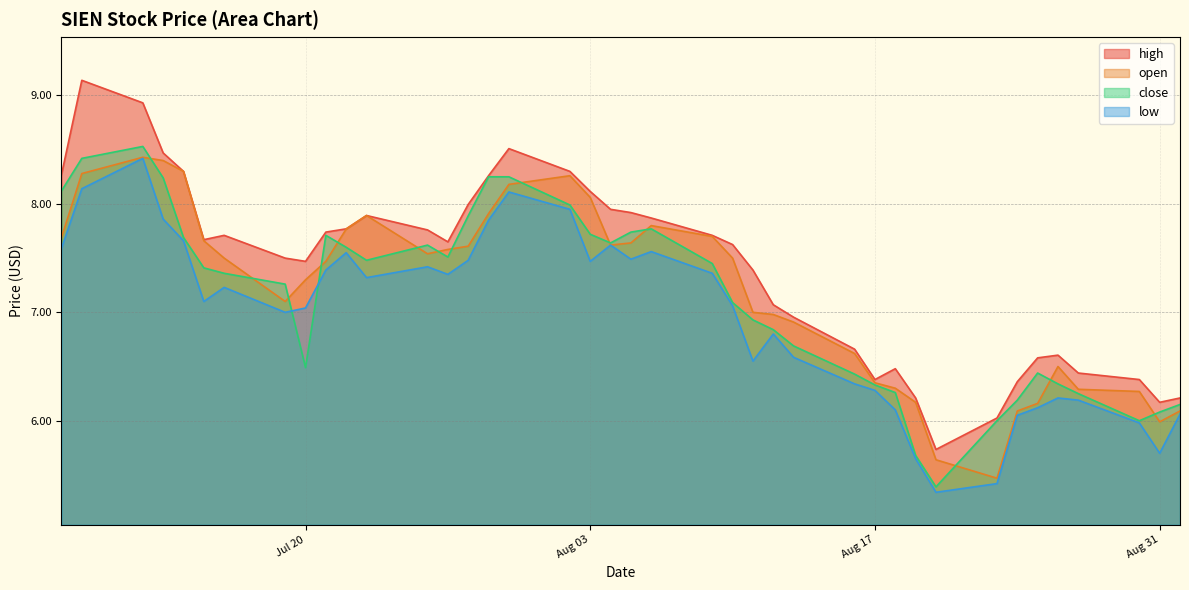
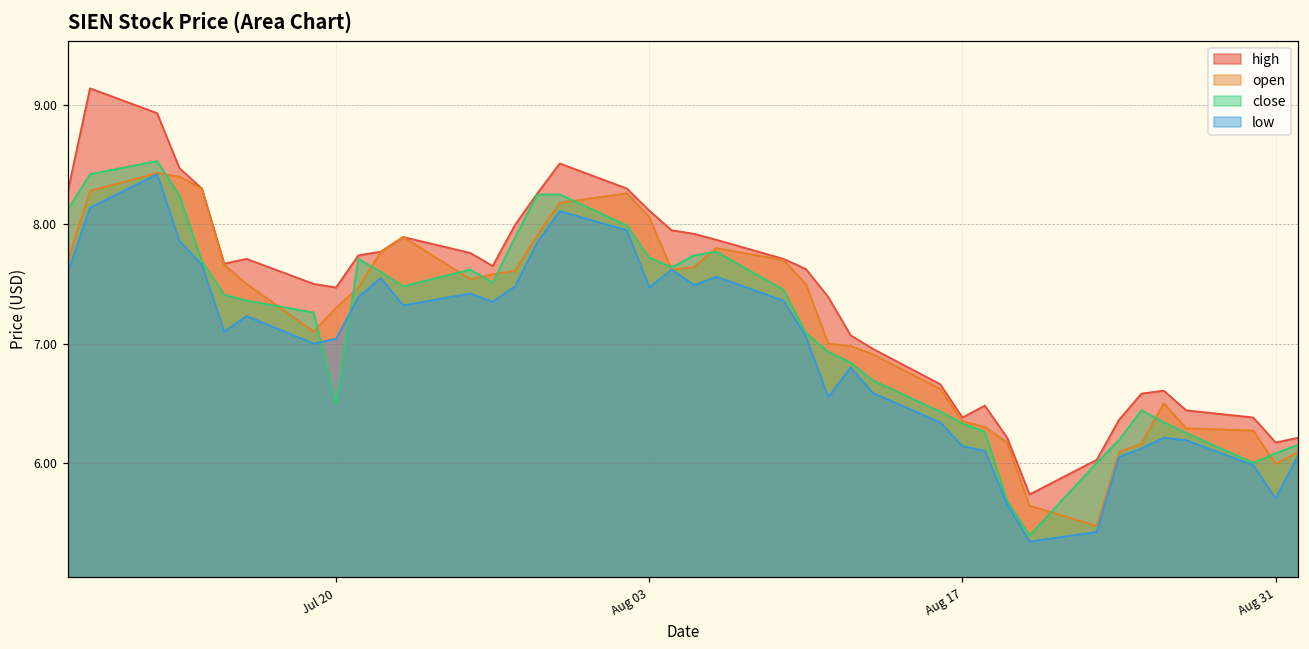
  {
    "close": {
      "Jul 20": 6.49,
      "Aug 03": 7.72,
      "Aug 31": 6.08
    },
    "low": {
      "Jul 20": 7.04,
      "Aug 03": 7.47,
-     "Aug 17": 6.28,
+     "Aug 17": 6.14,
      "Aug 31": 5.70
    }
  }
